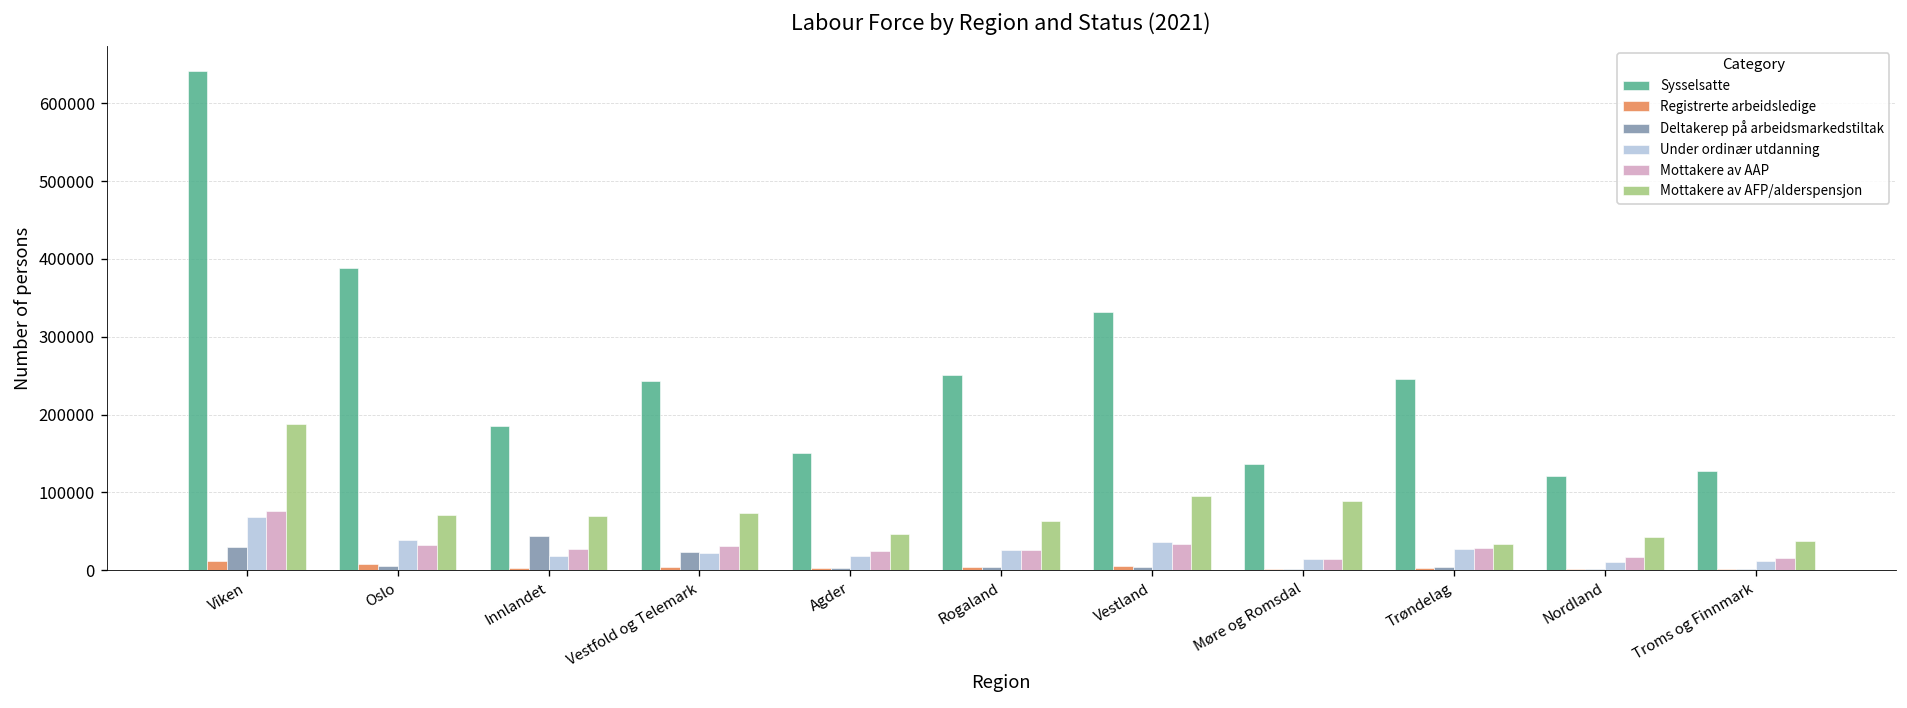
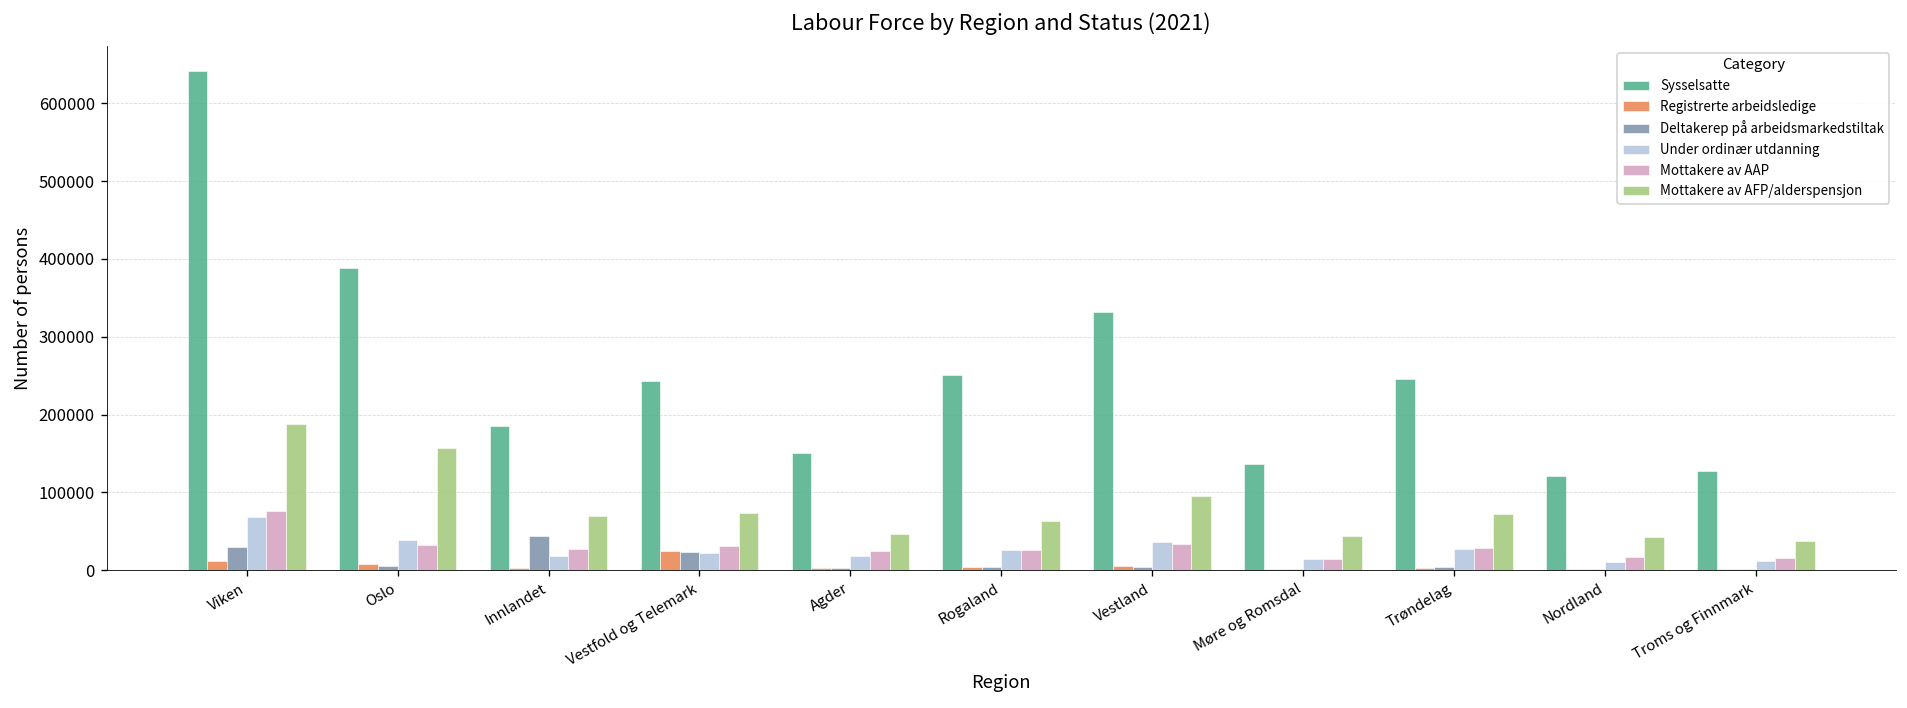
  {
    "Sysselsatte": {
      "Viken": 640000,
      "Oslo": 390000,
      "Innlandet": 180000,
      "Vestfold og Telemark": 240000,
      "Agder": 150000,
      "Rogaland": 250000,
      "Vestland": 330000,
      "Møre og Romsdal": 140000,
      "Trøndelag": 250000,
      "Nordland": 120000,
      "Troms og Finnmark": 130000
    },
    "Registrerte arbeidsledige": {
      "Viken": 10000,
      "Oslo": 10000,
-     "Vestfold og Telemark": 0,
+     "Vestfold og Telemark": 20000,
      "Rogaland": 0,
      "Vestland": 10000
    },
    "Deltakerep på arbeidsmarkedstiltak": {
      "Viken": 30000,
      "Oslo": 10000,
      "Innlandet": 40000,
      "Vestfold og Telemark": 20000,
      "Rogaland": 0,
      "Vestland": 0
    },
    "Mottakere av AFP/alderspensjon": {
      "Viken": 190000,
-     "Oslo": 70000,
+     "Oslo": 160000,
      "Innlandet": 70000,
      "Vestfold og Telemark": 70000,
      "Agder": 50000,
      "Rogaland": 60000,
      "Vestland": 100000,
-     "Møre og Romsdal": 90000,
-     "Trøndelag": 30000,
+     "Møre og Romsdal": 40000,
+     "Trøndelag": 70000,
      "Nordland": 40000,
      "Troms og Finnmark": 40000
    }
  }
